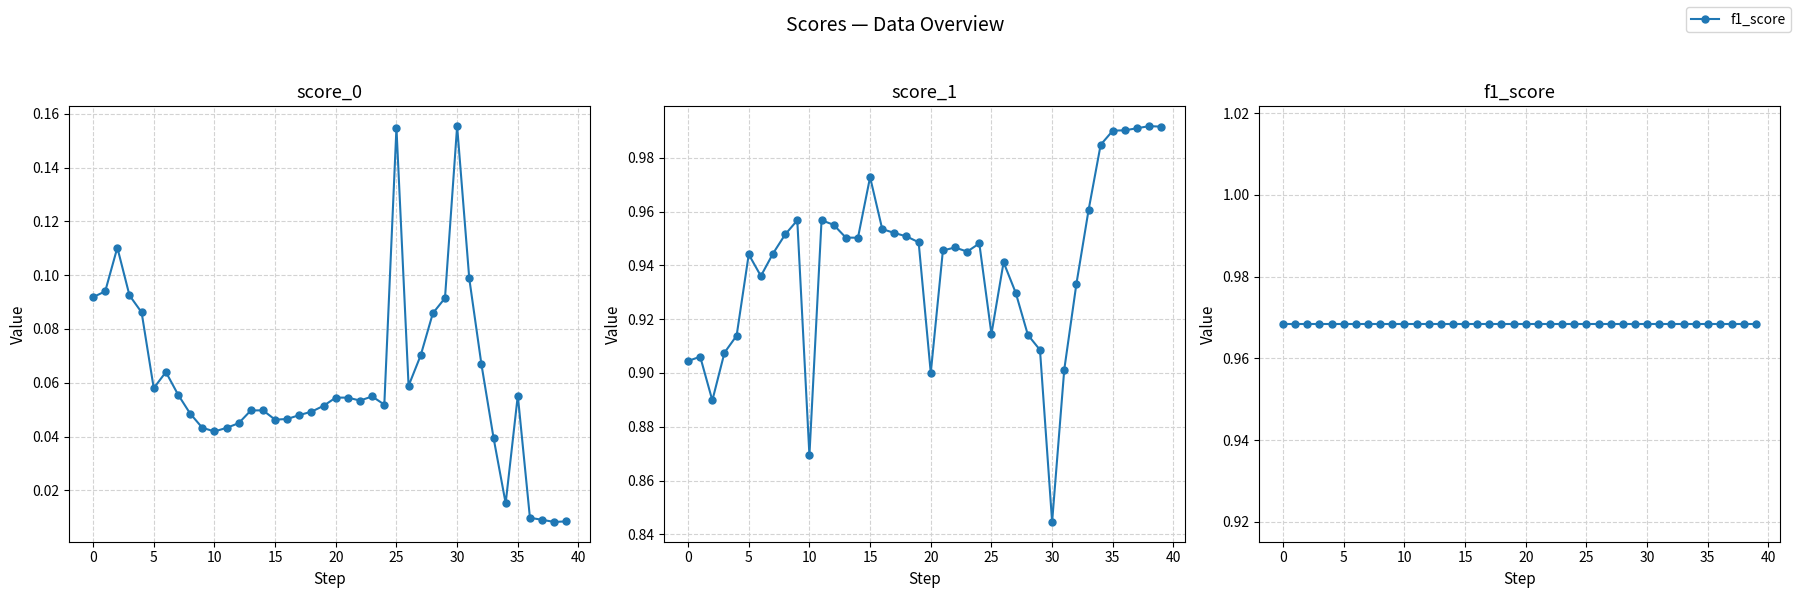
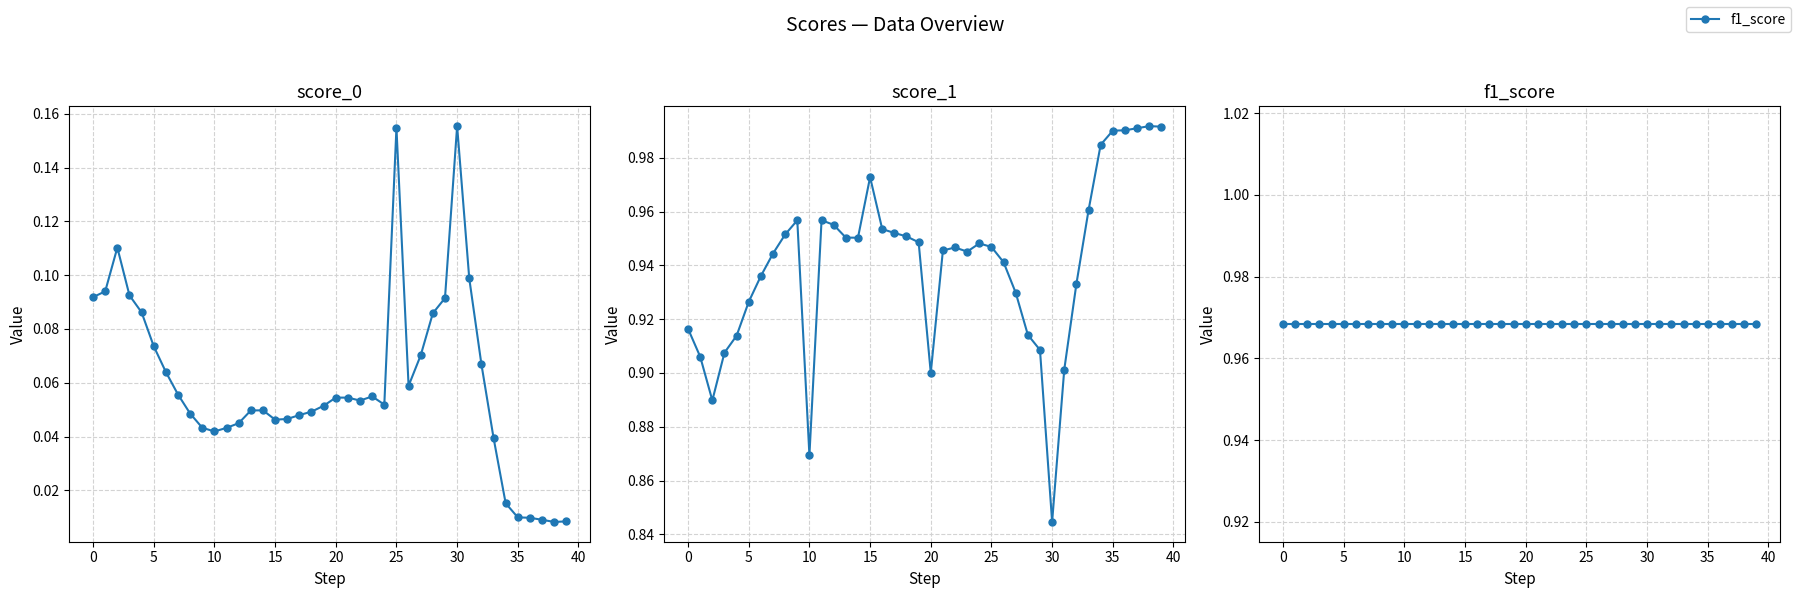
  {
    "score_0": {
      "0": 0.092,
-     "5": 0.058,
+     "5": 0.074,
      "10": 0.042,
      "15": 0.046,
      "20": 0.054,
      "25": 0.155,
      "30": 0.155,
-     "35": 0.055
+     "35": 0.010
    },
    "score_1": {
-     "0": 0.904,
-     "5": 0.944,
+     "0": 0.916,
+     "5": 0.926,
      "10": 0.869,
      "15": 0.973,
      "20": 0.900,
-     "25": 0.914,
+     "25": 0.947,
      "30": 0.845,
      "35": 0.990
    },
    "f1_score": {
      "0": 0.968,
      "5": 0.968,
      "10": 0.968,
      "15": 0.968,
      "20": 0.968,
      "25": 0.968,
      "30": 0.968,
      "35": 0.968
    }
  }
